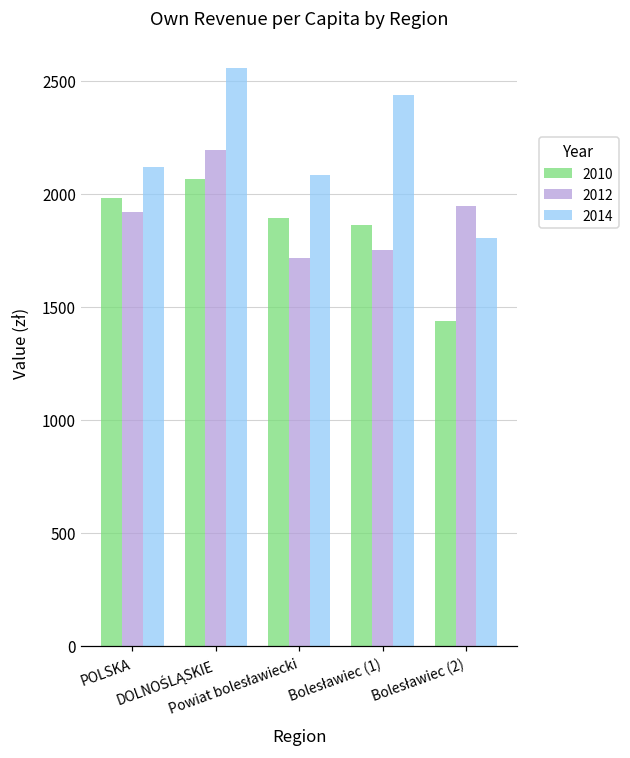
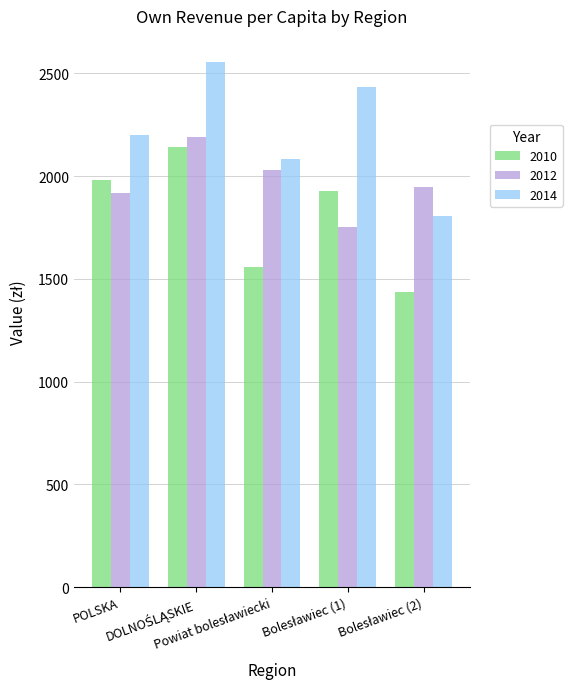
  {
    "2010": {
      "POLSKA": 1980,
-     "DOLNOŚLĄSKIE": 2070,
-     "Powiat bolesławiecki": 1890,
-     "Bolesławiec (1)": 1860,
+     "DOLNOŚLĄSKIE": 2140,
+     "Powiat bolesławiecki": 1560,
+     "Bolesławiec (1)": 1930,
      "Bolesławiec (2)": 1440
    },
    "2012": {
      "POLSKA": 1920,
      "DOLNOŚLĄSKIE": 2190,
-     "Powiat bolesławiecki": 1720,
+     "Powiat bolesławiecki": 2030,
      "Bolesławiec (1)": 1750,
      "Bolesławiec (2)": 1940
    },
    "2014": {
-     "POLSKA": 2120,
+     "POLSKA": 2200,
      "DOLNOŚLĄSKIE": 2550,
      "Powiat bolesławiecki": 2080,
      "Bolesławiec (1)": 2440,
      "Bolesławiec (2)": 1800
    }
  }
